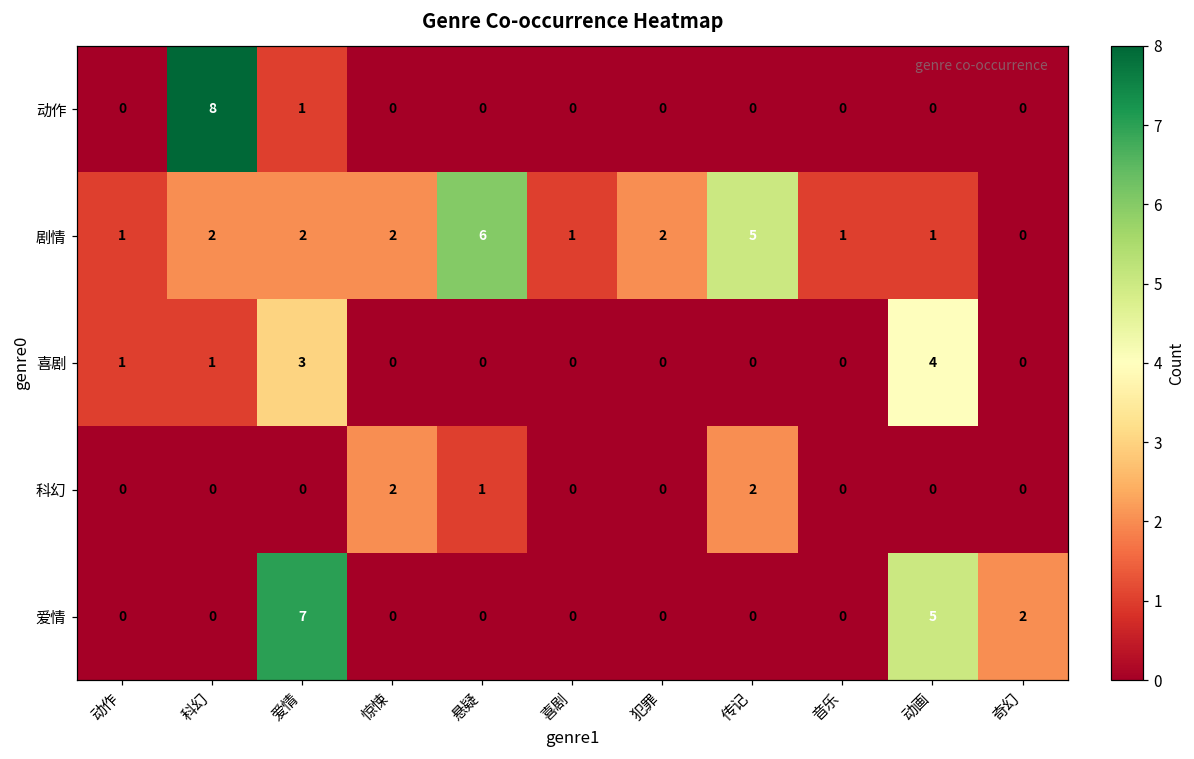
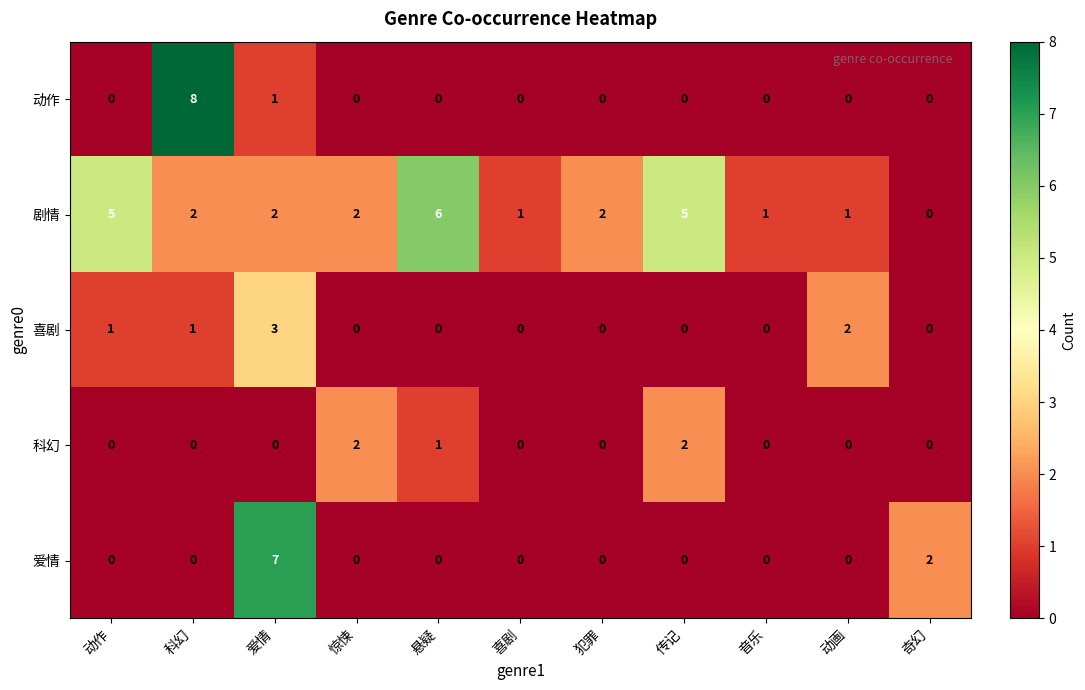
  {
    "动作": {
      "动作": 0,
      "科幻": 8,
      "爱情": 1,
      "惊悚": 0,
      "悬疑": 0,
      "喜剧": 0,
      "犯罪": 0,
      "传记": 0,
      "音乐": 0,
      "动画": 0
    },
    "剧情": {
-     "动作": 1,
+     "动作": 5,
      "科幻": 2,
      "爱情": 2,
      "惊悚": 2,
      "悬疑": 6,
      "喜剧": 1,
      "犯罪": 2,
      "传记": 5,
      "音乐": 1,
      "动画": 1,
      "奇幻": 0
    },
    "喜剧": {
      "动作": 1,
      "科幻": 1,
      "爱情": 3,
      "惊悚": 0,
      "悬疑": 0,
      "喜剧": 0,
      "犯罪": 0,
      "传记": 0,
      "音乐": 0,
-     "动画": 4,
+     "动画": 2,
      "奇幻": 0
    },
    "科幻": {
      "动作": 0,
      "科幻": 0,
      "爱情": 0,
      "惊悚": 2,
      "悬疑": 1,
      "喜剧": 0,
      "犯罪": 0,
      "传记": 2,
      "音乐": 0,
      "动画": 0,
      "奇幻": 0
    },
    "爱情": {
      "动作": 0,
      "科幻": 0,
      "爱情": 7,
      "惊悚": 0,
      "悬疑": 0,
      "喜剧": 0,
      "犯罪": 0,
      "传记": 0,
      "音乐": 0,
-     "动画": 5,
+     "动画": 0,
      "奇幻": 2
    }
  }
